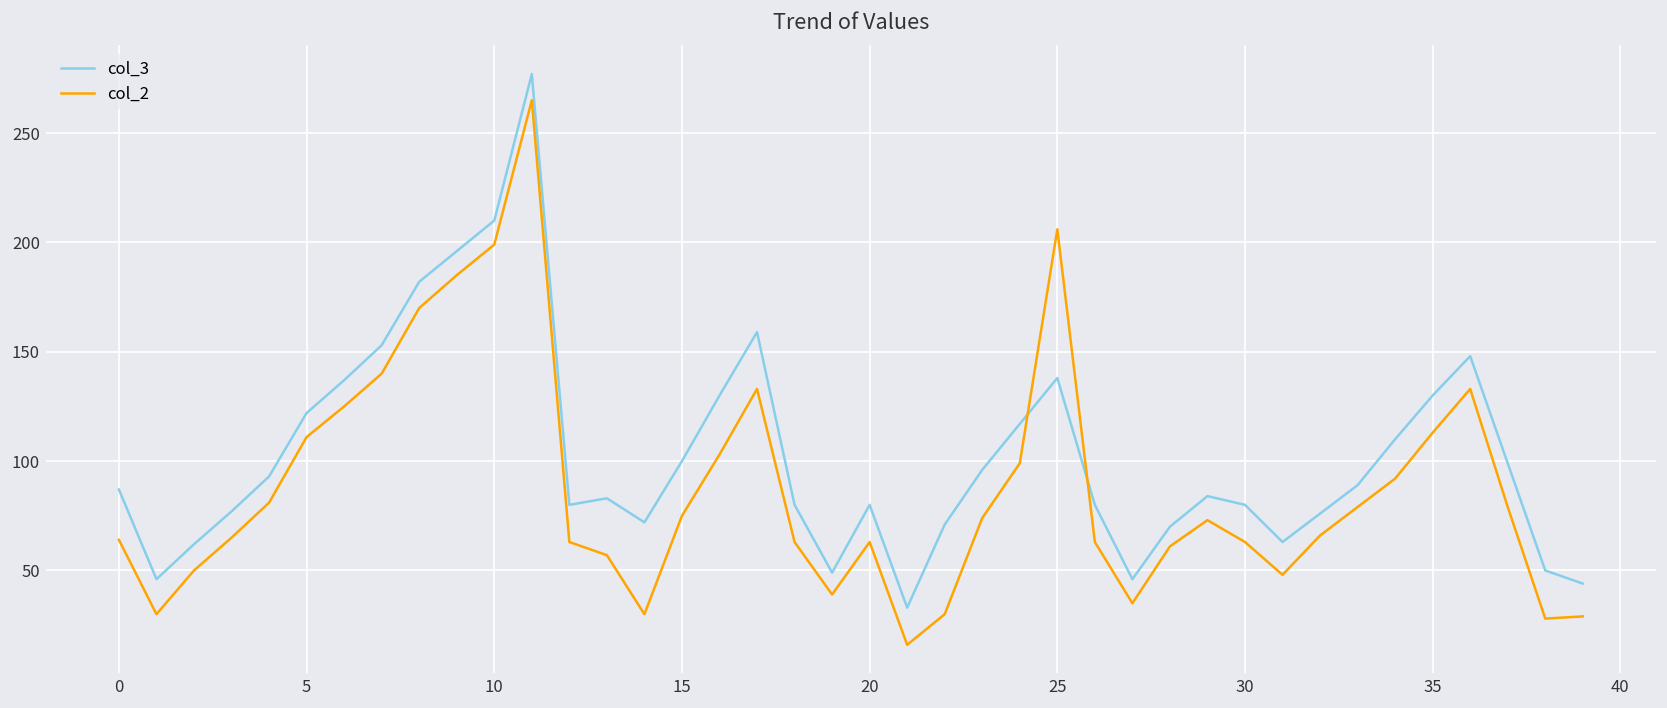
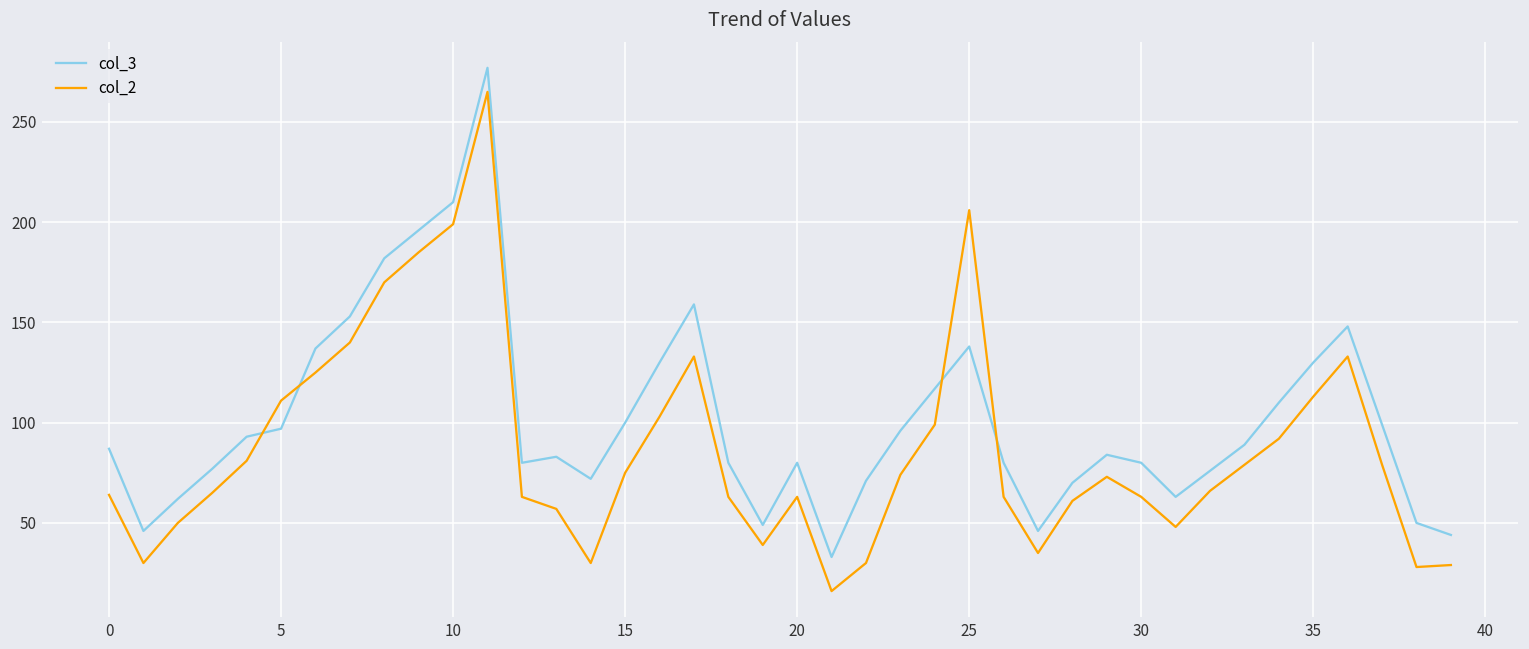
  {
    "col_3": {
      "0": 87,
-     "5": 122,
+     "5": 97,
      "10": 210,
      "15": 100,
      "20": 80,
      "25": 138,
      "30": 80,
      "35": 130
    },
    "col_2": {
      "0": 64,
      "5": 111,
      "10": 199,
      "15": 75,
      "20": 63,
      "25": 206,
      "30": 63,
      "35": 113
    }
  }
